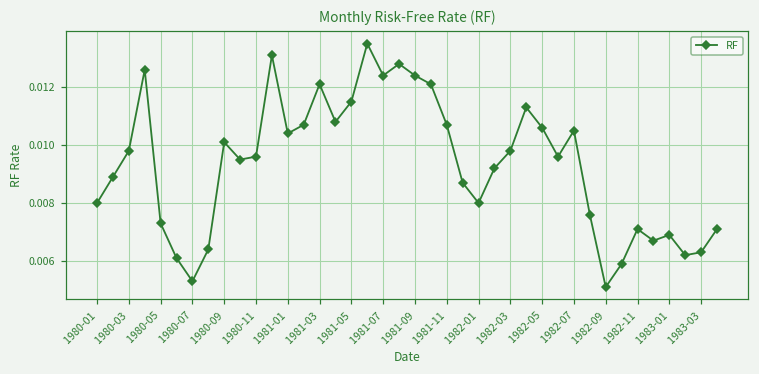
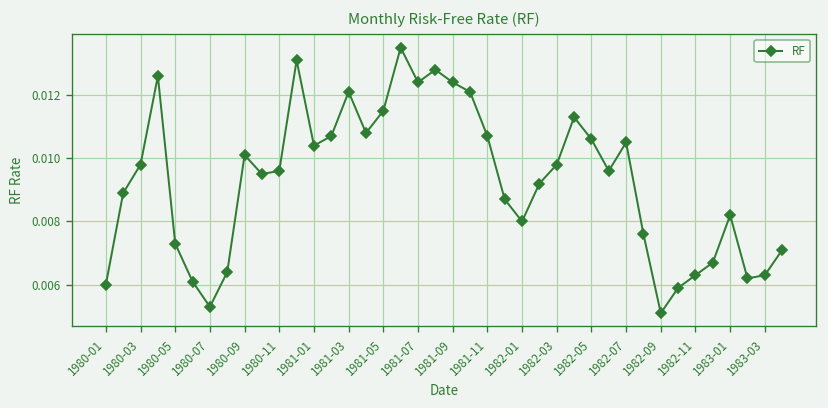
  {
-   "1980-01": 0.008,
+   "1980-01": 0.006,
    "1980-03": 0.0098,
    "1980-05": 0.0073,
    "1980-07": 0.0053,
    "1980-09": 0.0101,
    "1980-11": 0.0096,
    "1981-01": 0.0104,
    "1981-03": 0.0121,
    "1981-05": 0.0115,
    "1981-07": 0.0124,
    "1981-09": 0.0124,
    "1981-11": 0.0107,
    "1982-01": 0.0080,
    "1982-03": 0.0098,
    "1982-05": 0.0106,
    "1982-07": 0.0105,
    "1982-09": 0.0051,
-   "1982-11": 0.0071,
-   "1983-01": 0.0069,
+   "1982-11": 0.0063,
+   "1983-01": 0.0082,
    "1983-03": 0.0063
  }
